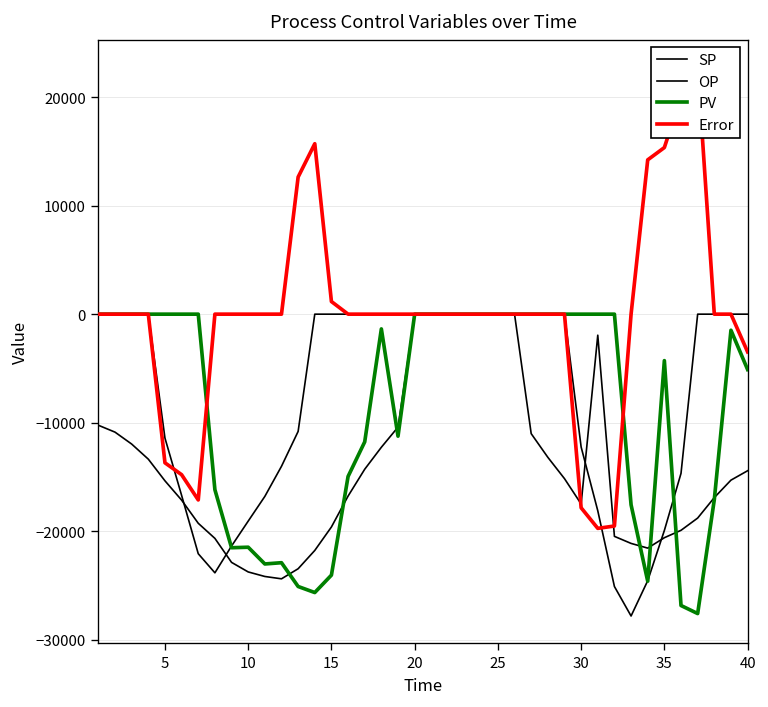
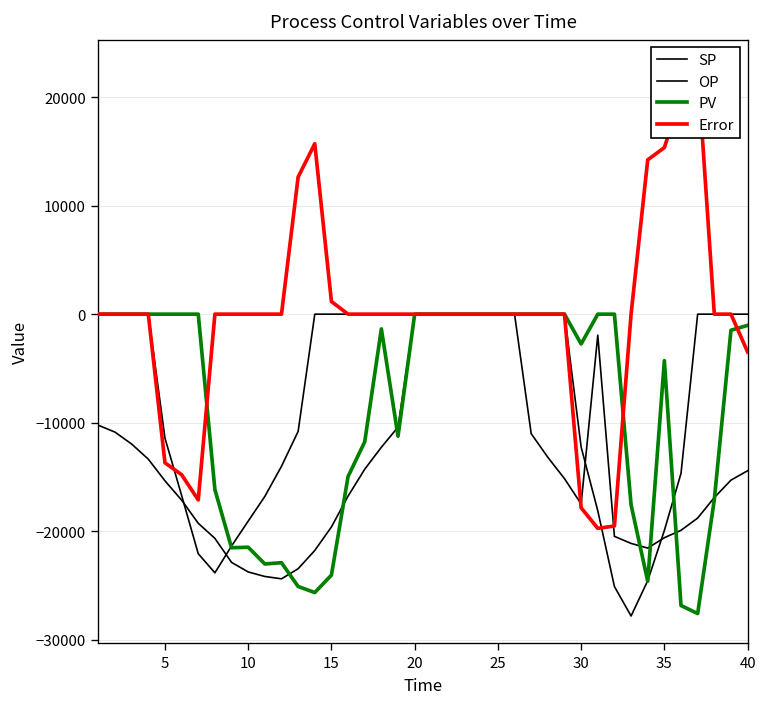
  {
    "PV": {
      "5": 0,
      "10": -21000,
      "15": -24000,
-     "30": 0,
+     "30": -3000,
      "35": -4000,
-     "40": -5000
+     "40": -1000
    },
    "Error": {
      "5": -14000,
      "10": 0,
      "15": 1000,
      "30": -18000,
      "35": 15000,
      "40": -3000
    }
  }
